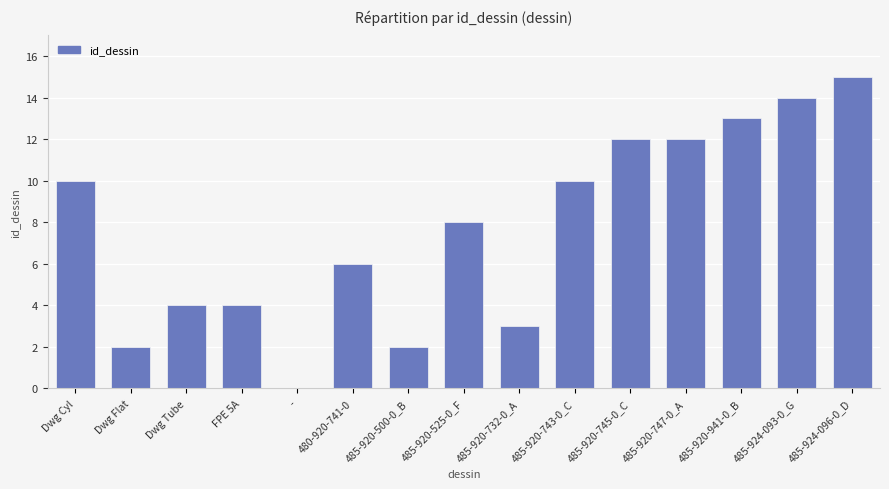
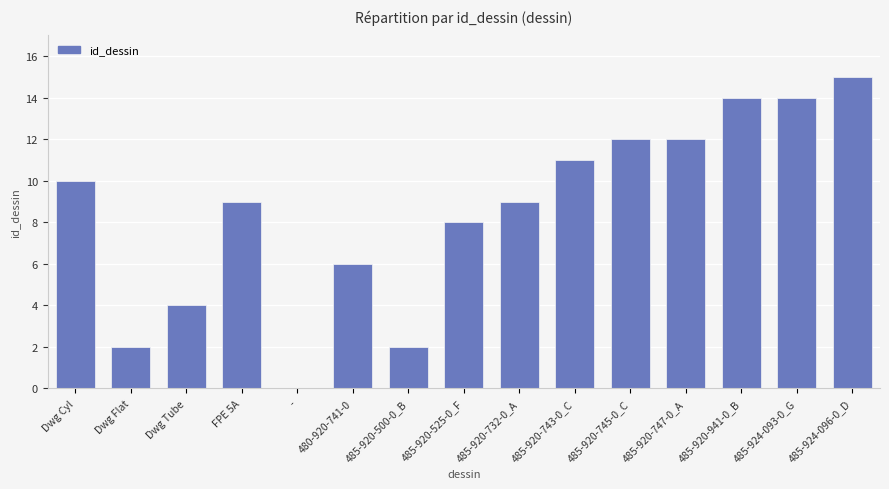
  {
    "Dwg Cyl": 10,
    "Dwg Flat": 2,
    "Dwg Tube": 4,
-   "FPE 5A": 4,
+   "FPE 5A": 9,
    "-": 0,
    "480-920-741-0": 6,
    "485-920-500-0_B": 2,
    "485-920-525-0_F": 8,
-   "485-920-732-0_A": 3,
-   "485-920-743-0_C": 10,
+   "485-920-732-0_A": 9,
+   "485-920-743-0_C": 11,
    "485-920-745-0_C": 12,
    "485-920-747-0_A": 12,
-   "485-920-941-0_B": 13,
+   "485-920-941-0_B": 14,
    "485-924-093-0_G": 14,
    "485-924-096-0_D": 15
  }
